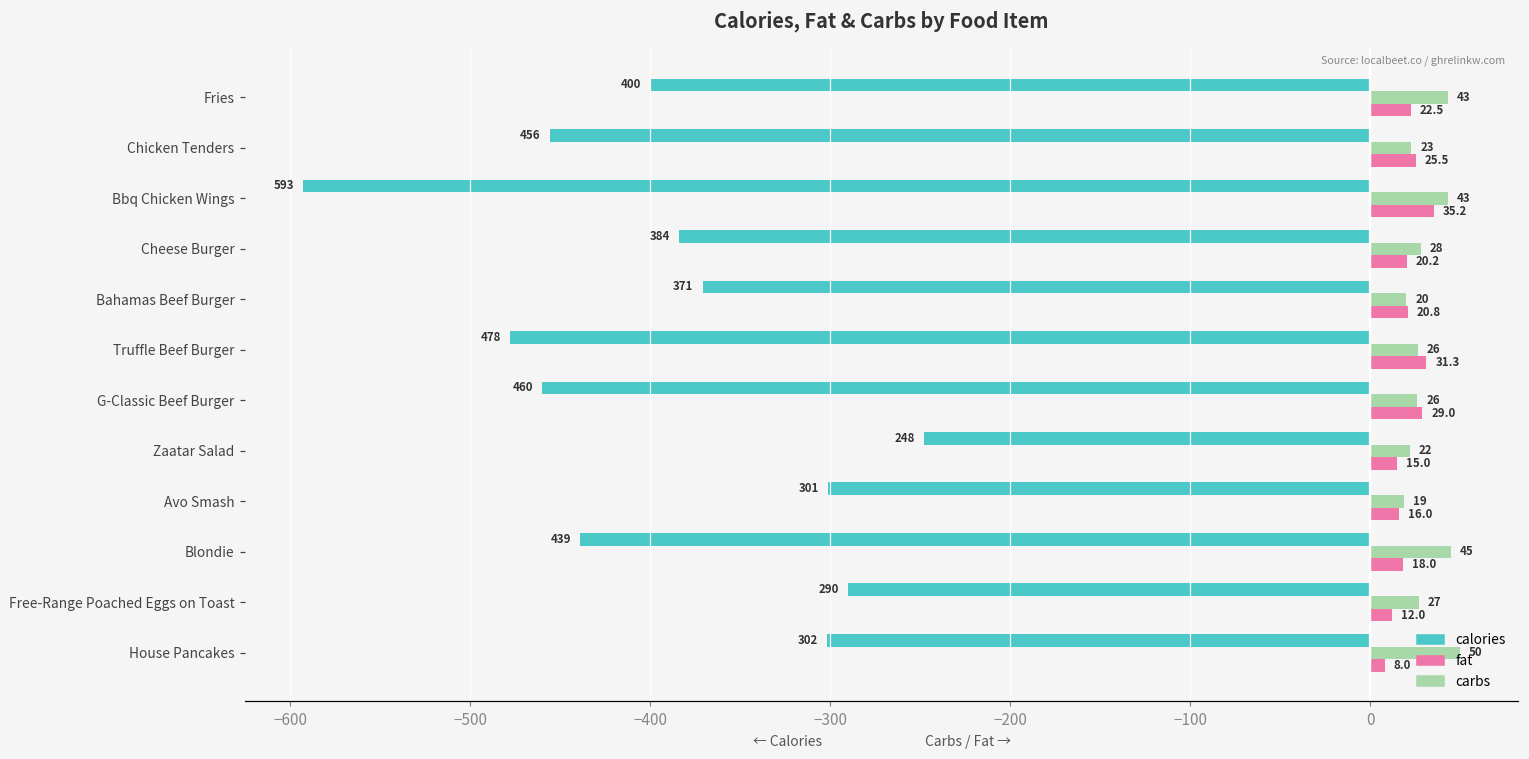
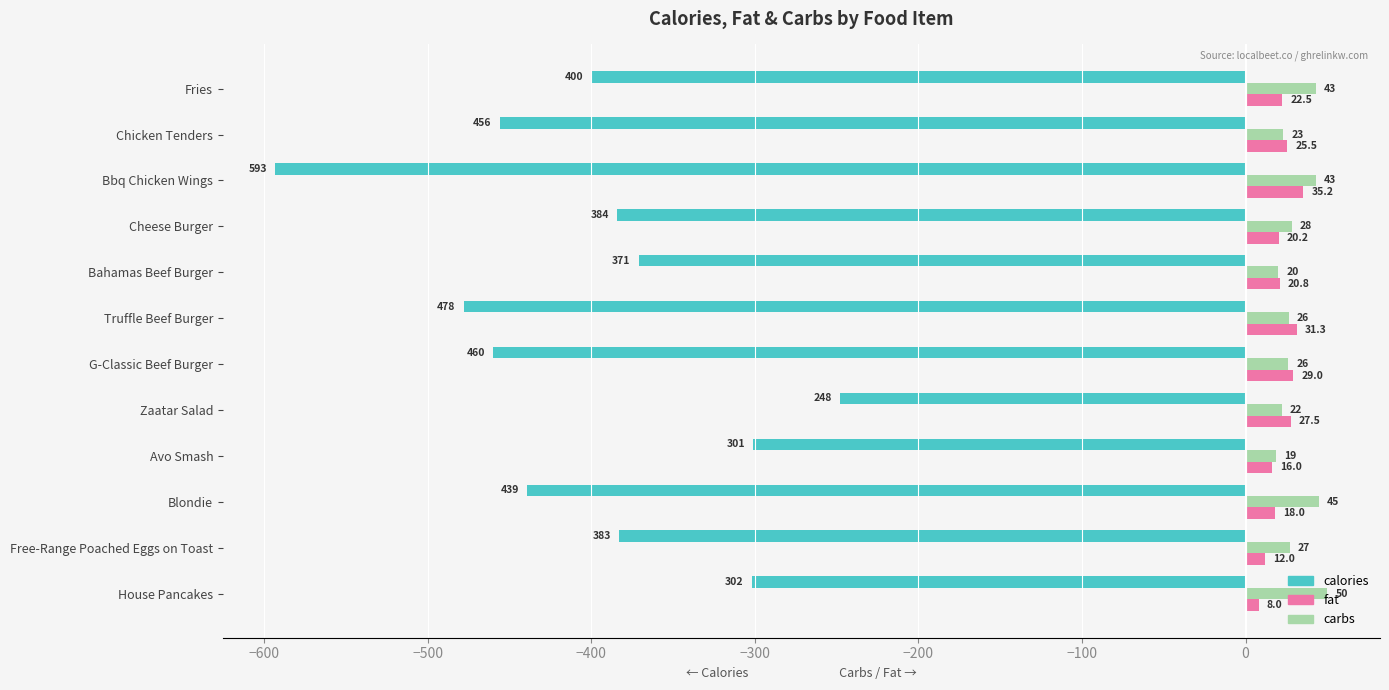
  {
    "calories": {
-     "Free-Range Poached Eggs on Toast": 290
+     "Free-Range Poached Eggs on Toast": 383
    },
    "fat": {
      "Fries": 22.5,
      "Chicken Tenders": 25.5,
      "Bbq Chicken Wings": 35.2,
      "Cheese Burger": 20.2,
      "Bahamas Beef Burger": 20.8,
      "Truffle Beef Burger": 31.3,
      "G-Classic Beef Burger": 29.0,
-     "Zaatar Salad": 15.0,
+     "Zaatar Salad": 27.5,
      "Avo Smash": 16.0,
      "Blondie": 18.0,
      "Free-Range Poached Eggs on Toast": 12.0,
      "House Pancakes": 8.0
    },
    "carbs": {
      "Fries": 43,
      "Chicken Tenders": 23,
      "Bbq Chicken Wings": 43,
      "Cheese Burger": 28,
      "Bahamas Beef Burger": 20,
      "Truffle Beef Burger": 26,
      "G-Classic Beef Burger": 26,
      "Zaatar Salad": 22,
      "Avo Smash": 19,
      "Blondie": 45,
      "Free-Range Poached Eggs on Toast": 27,
      "House Pancakes": 50
    }
  }
